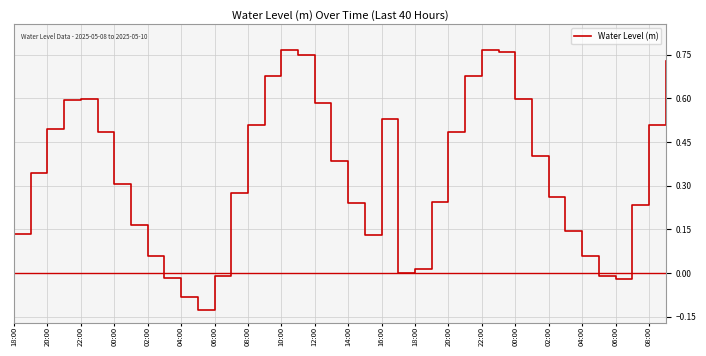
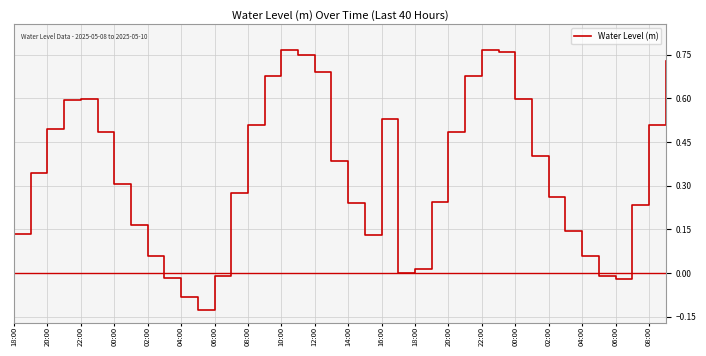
  {
    "10:00": 0.76,
-   "12:00": 0.58,
+   "12:00": 0.69,
    "14:00": 0.24,
    "16:00": 0.53
  }
